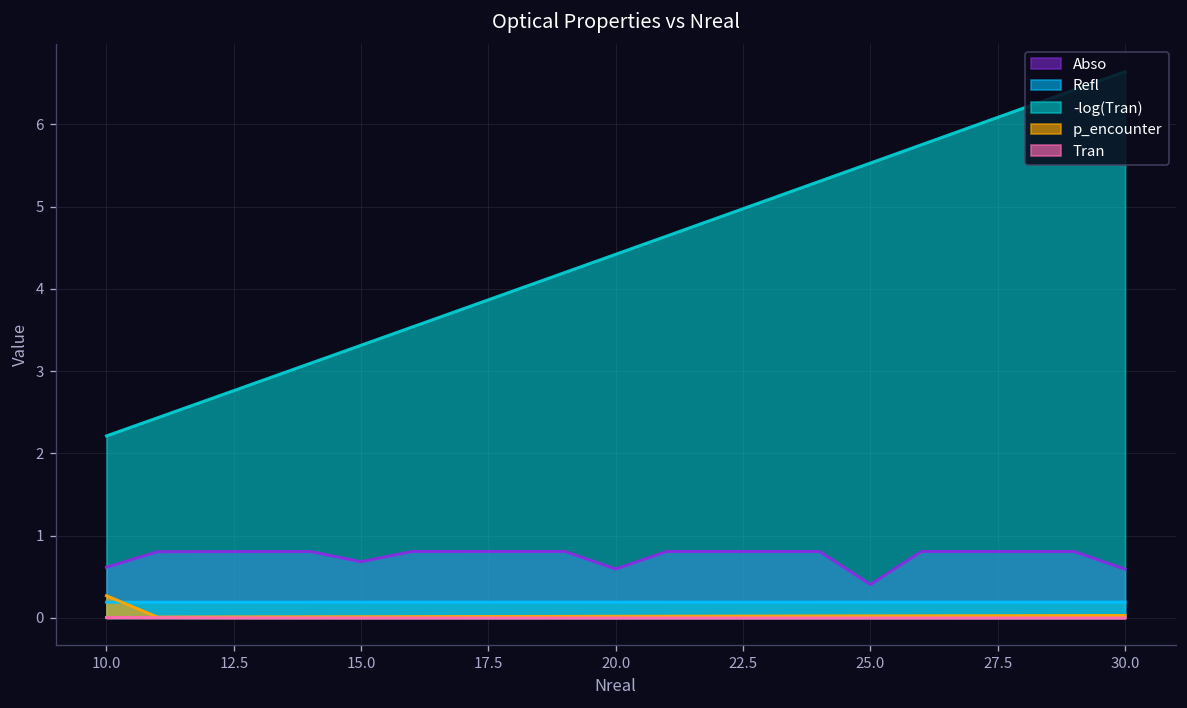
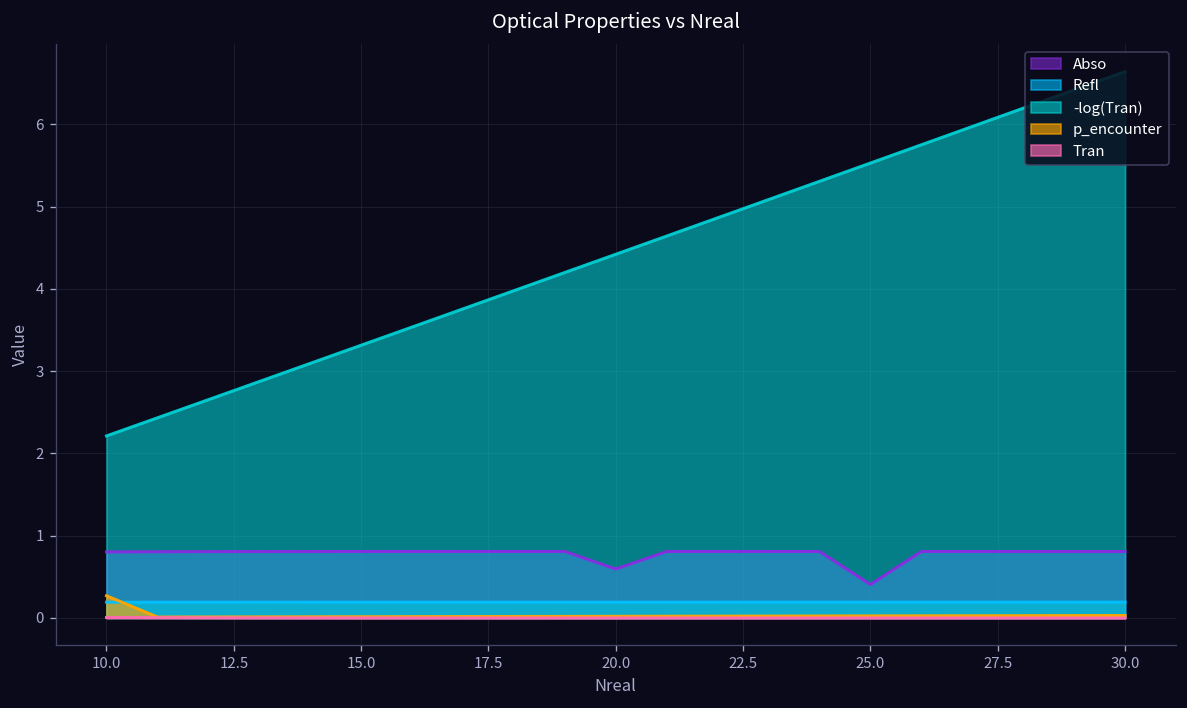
  {
    "Abso": {
-     "10.0": 0.6,
-     "15.0": 0.7,
+     "10.0": 0.8,
+     "15.0": 0.8,
      "20.0": 0.6,
      "25.0": 0.4,
-     "30.0": 0.6
+     "30.0": 0.8
    },
    "p_encounter": {
      "10.0": 0.3
    },
    "Tran": {
      "10.0": 0.0
    }
  }
